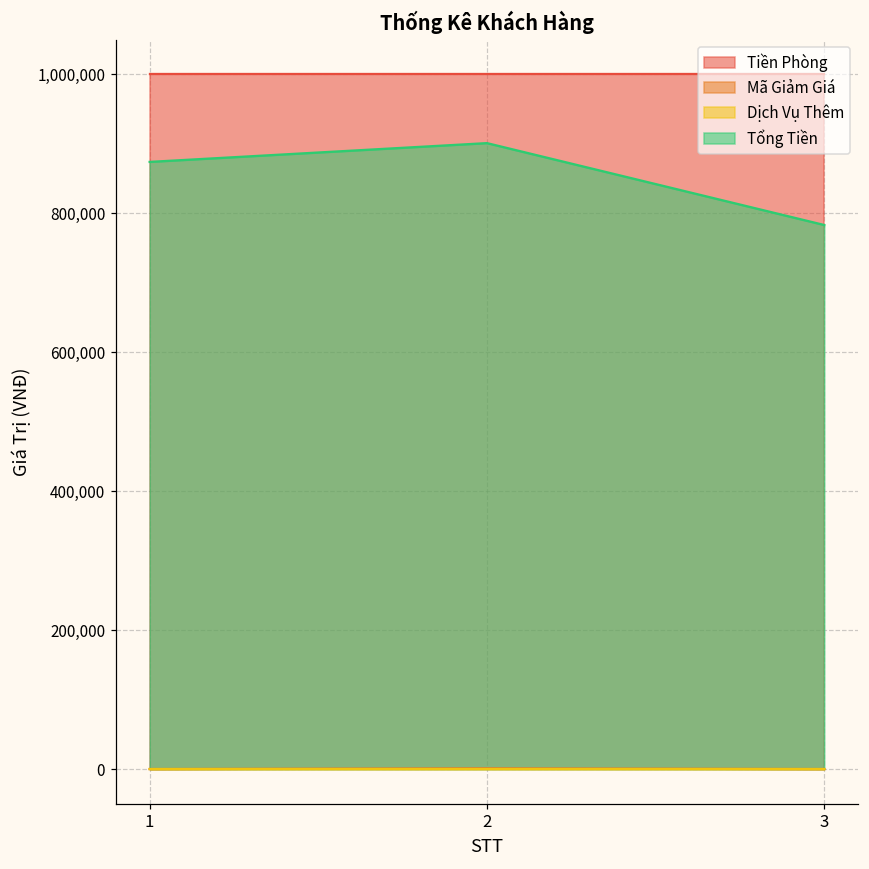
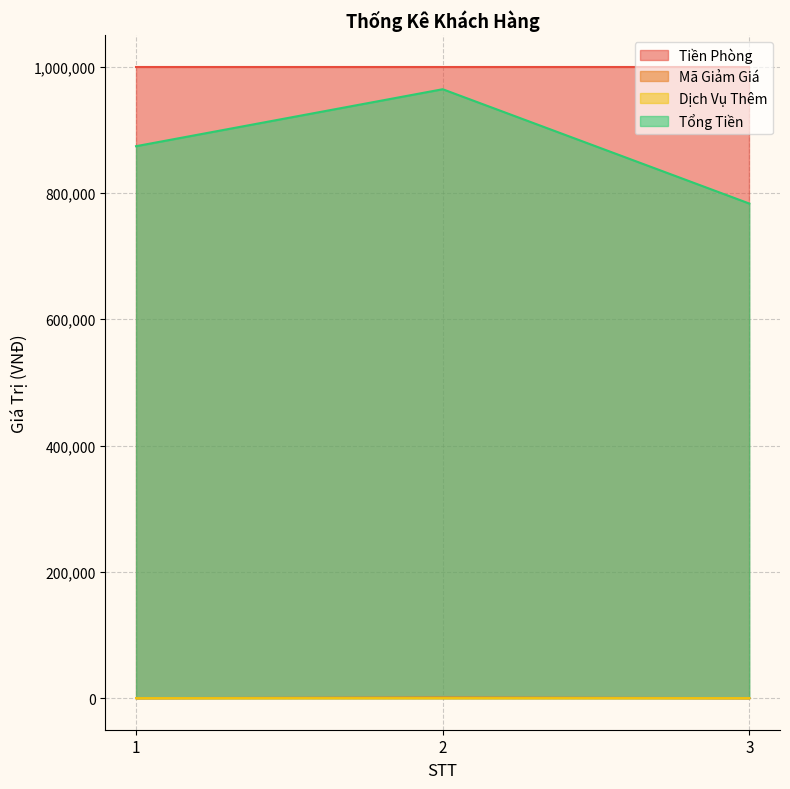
  {
    "Tổng Tiền": {
      "1": "870,000",
-     "2": "900,000",
+     "2": "960,000",
      "3": "780,000"
    }
  }
